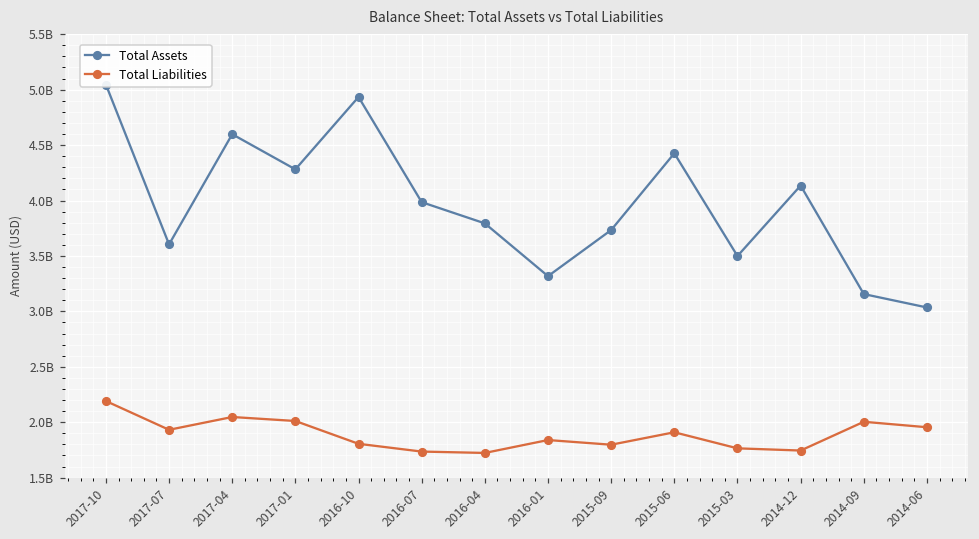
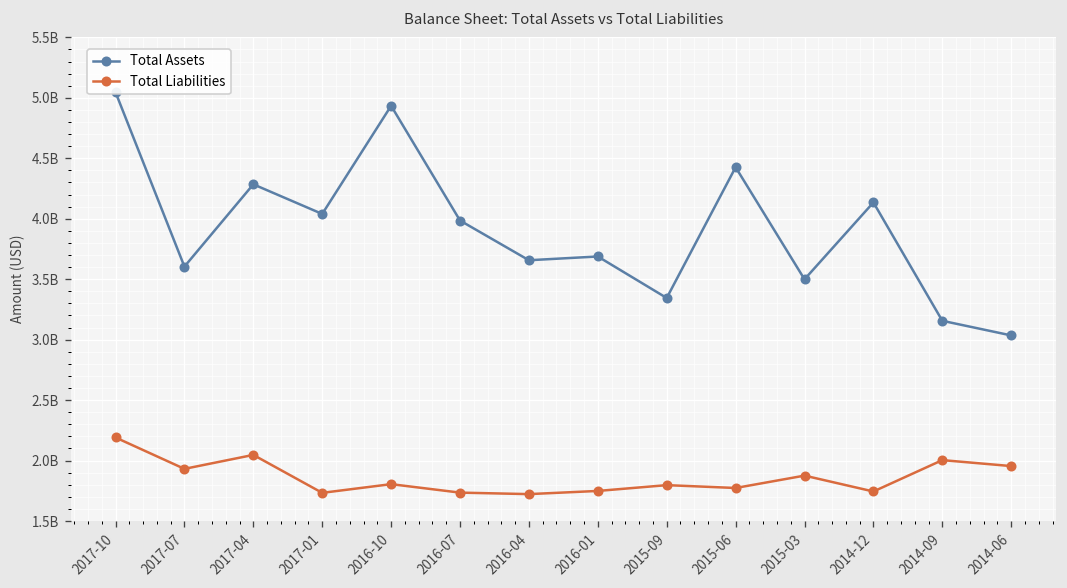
  {
    "Total Assets": {
      "2017-10": 5050000000,
      "2017-07": 3600000000,
-     "2017-04": 4600000000,
-     "2017-01": 4280000000,
+     "2017-04": 4280000000,
+     "2017-01": 4040000000,
      "2016-10": 4930000000,
      "2016-07": 3990000000,
-     "2016-04": 3790000000,
-     "2016-01": 3320000000,
-     "2015-09": 3730000000,
+     "2016-04": 3660000000,
+     "2016-01": 3690000000,
+     "2015-09": 3340000000,
      "2015-06": 4430000000,
      "2015-03": 3500000000,
      "2014-12": 4130000000,
      "2014-09": 3160000000,
      "2014-06": 3040000000
    },
    "Total Liabilities": {
      "2017-10": 2190000000,
      "2017-07": 1930000000,
      "2017-04": 2050000000,
-     "2017-01": 2010000000,
+     "2017-01": 1730000000,
      "2016-10": 1810000000,
      "2016-07": 1740000000,
      "2016-04": 1720000000,
-     "2016-01": 1840000000,
+     "2016-01": 1750000000,
      "2015-09": 1800000000,
-     "2015-06": 1910000000,
-     "2015-03": 1760000000,
+     "2015-06": 1770000000,
+     "2015-03": 1880000000,
      "2014-12": 1740000000,
      "2014-09": 2000000000,
      "2014-06": 1950000000
    }
  }
